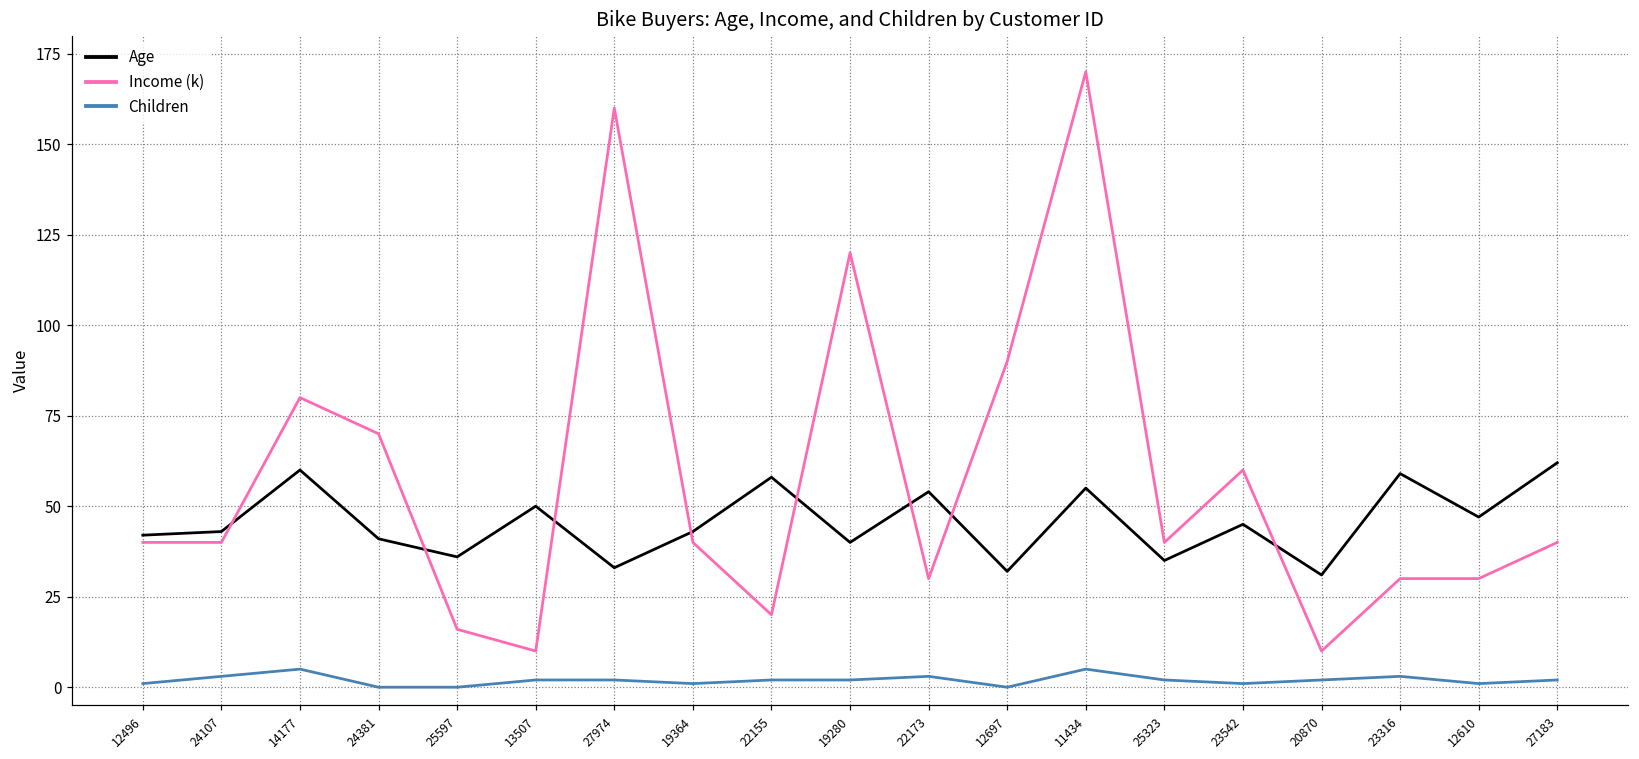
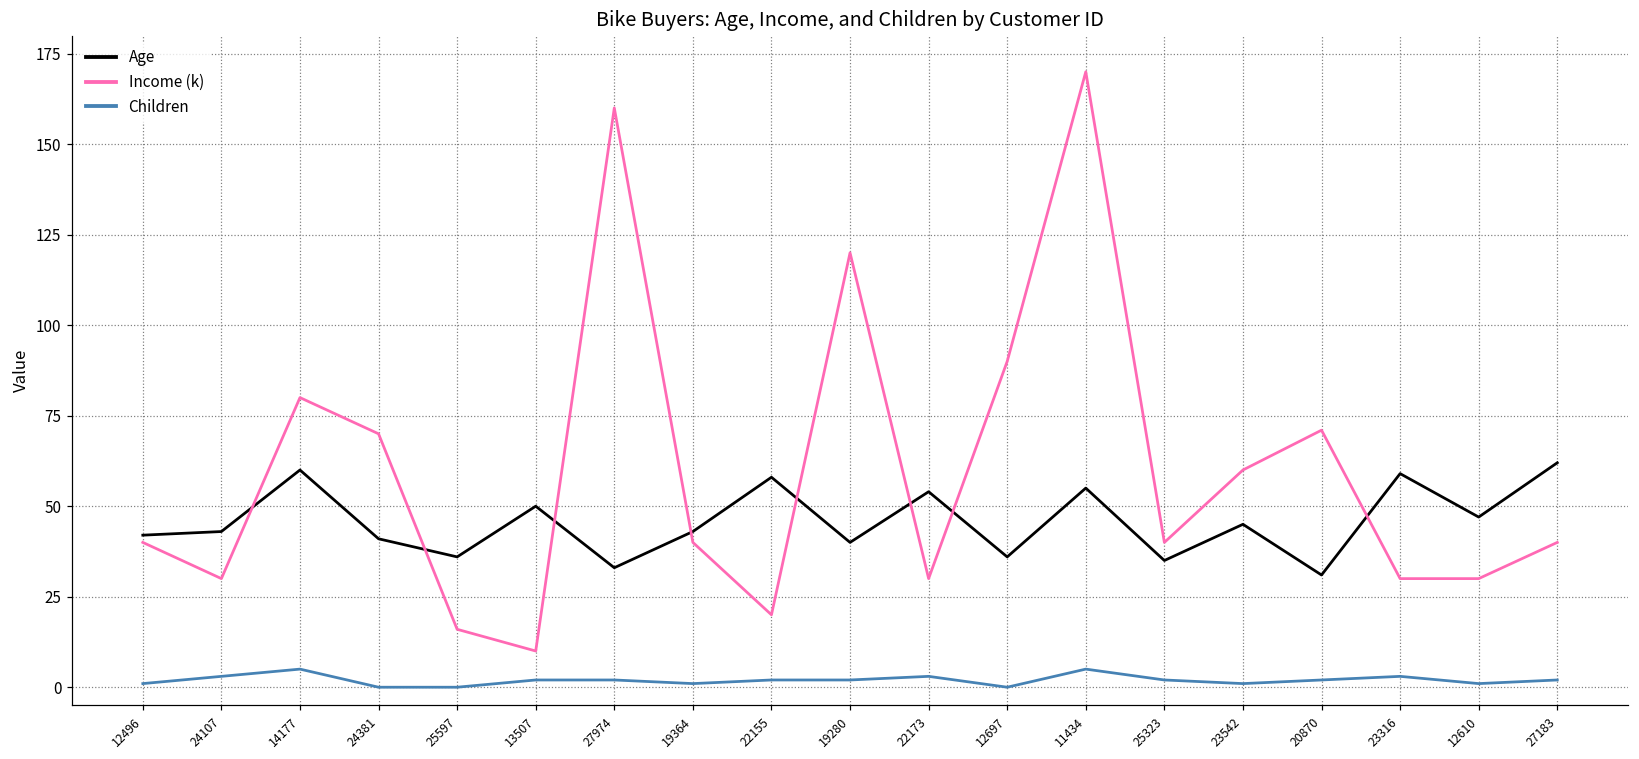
  {
    "Age": {
      "12496": 42,
      "24107": 43,
      "14177": 60,
      "24381": 41,
      "25597": 36,
      "13507": 50,
      "27974": 33,
      "19364": 43,
      "22155": 58,
      "19280": 40,
      "22173": 54,
-     "12697": 32,
+     "12697": 36,
      "11434": 55,
      "25323": 35,
      "23542": 45,
      "20870": 31,
      "23316": 59,
      "12610": 47,
      "27183": 62
    },
    "Income (k)": {
      "12496": 40,
-     "24107": 40,
+     "24107": 30,
      "14177": 80,
      "24381": 70,
      "25597": 16,
      "13507": 10,
      "27974": 160,
      "19364": 40,
      "22155": 20,
      "19280": 120,
      "22173": 30,
      "12697": 90,
      "11434": 170,
      "25323": 40,
      "23542": 60,
-     "20870": 10,
+     "20870": 71,
      "23316": 30,
      "12610": 30,
      "27183": 40
    },
    "Children": {
      "12496": 1,
      "24107": 3,
      "14177": 5,
      "24381": 0,
      "25597": 0,
      "13507": 2,
      "27974": 2,
      "19364": 1,
      "22155": 2,
      "19280": 2,
      "22173": 3,
      "12697": 0,
      "11434": 5,
      "25323": 2,
      "23542": 1,
      "20870": 2,
      "23316": 3,
      "12610": 1,
      "27183": 2
    }
  }
